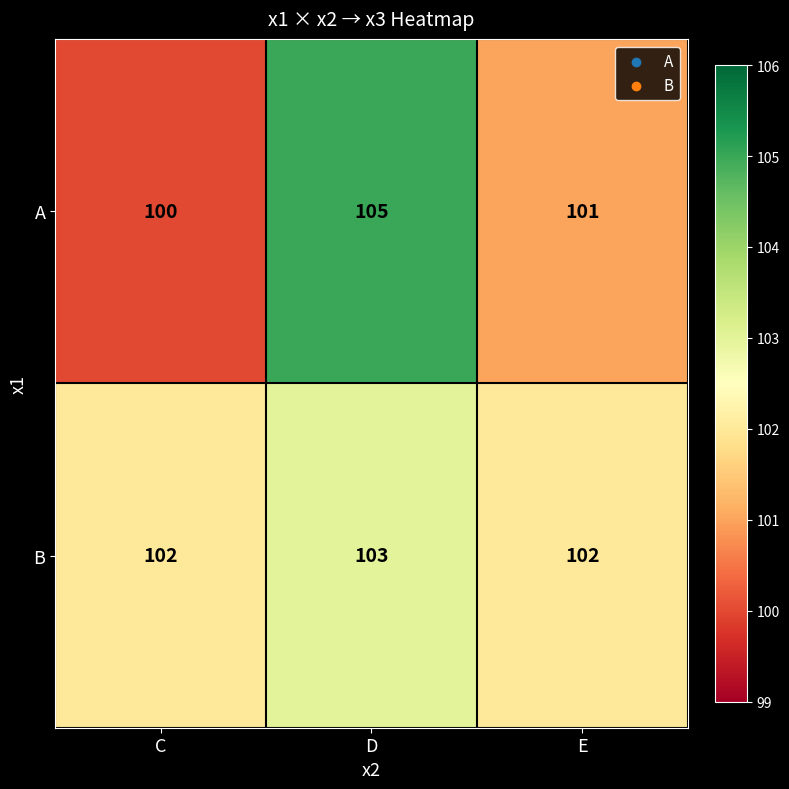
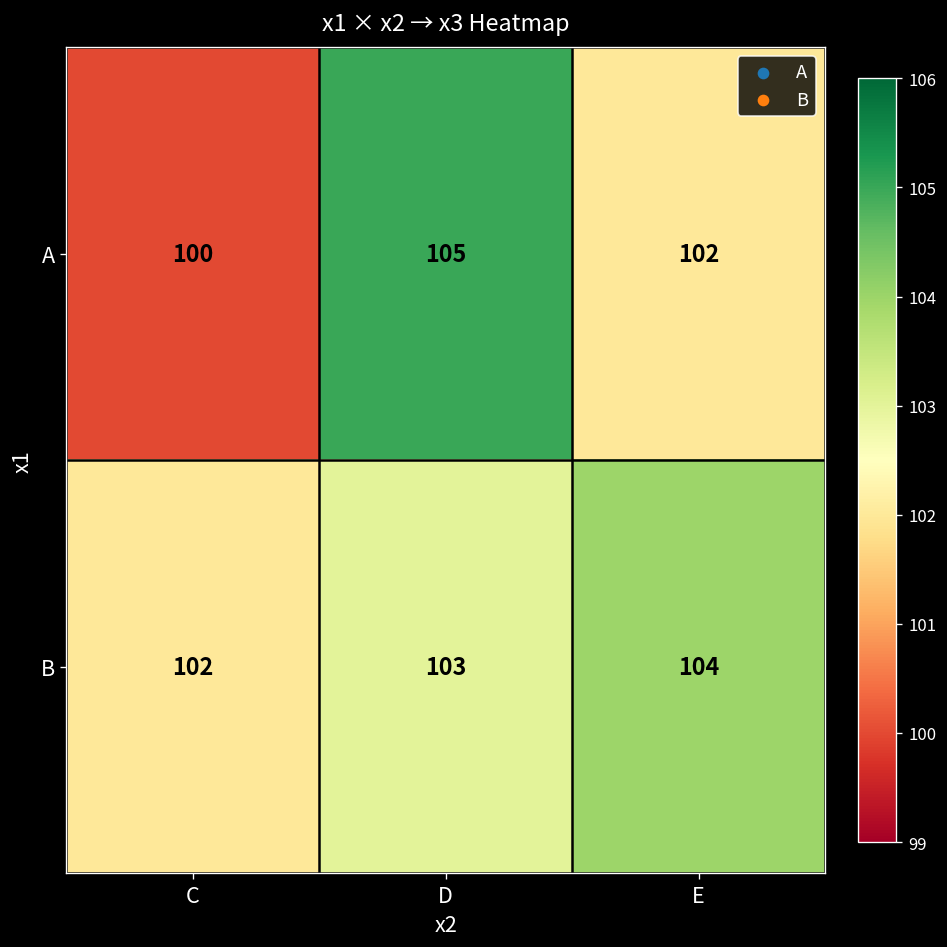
  {
    "A": {
      "C": 100,
      "D": 105,
-     "E": 101
+     "E": 102
    },
    "B": {
      "C": 102,
      "D": 103,
-     "E": 102
+     "E": 104
    }
  }
